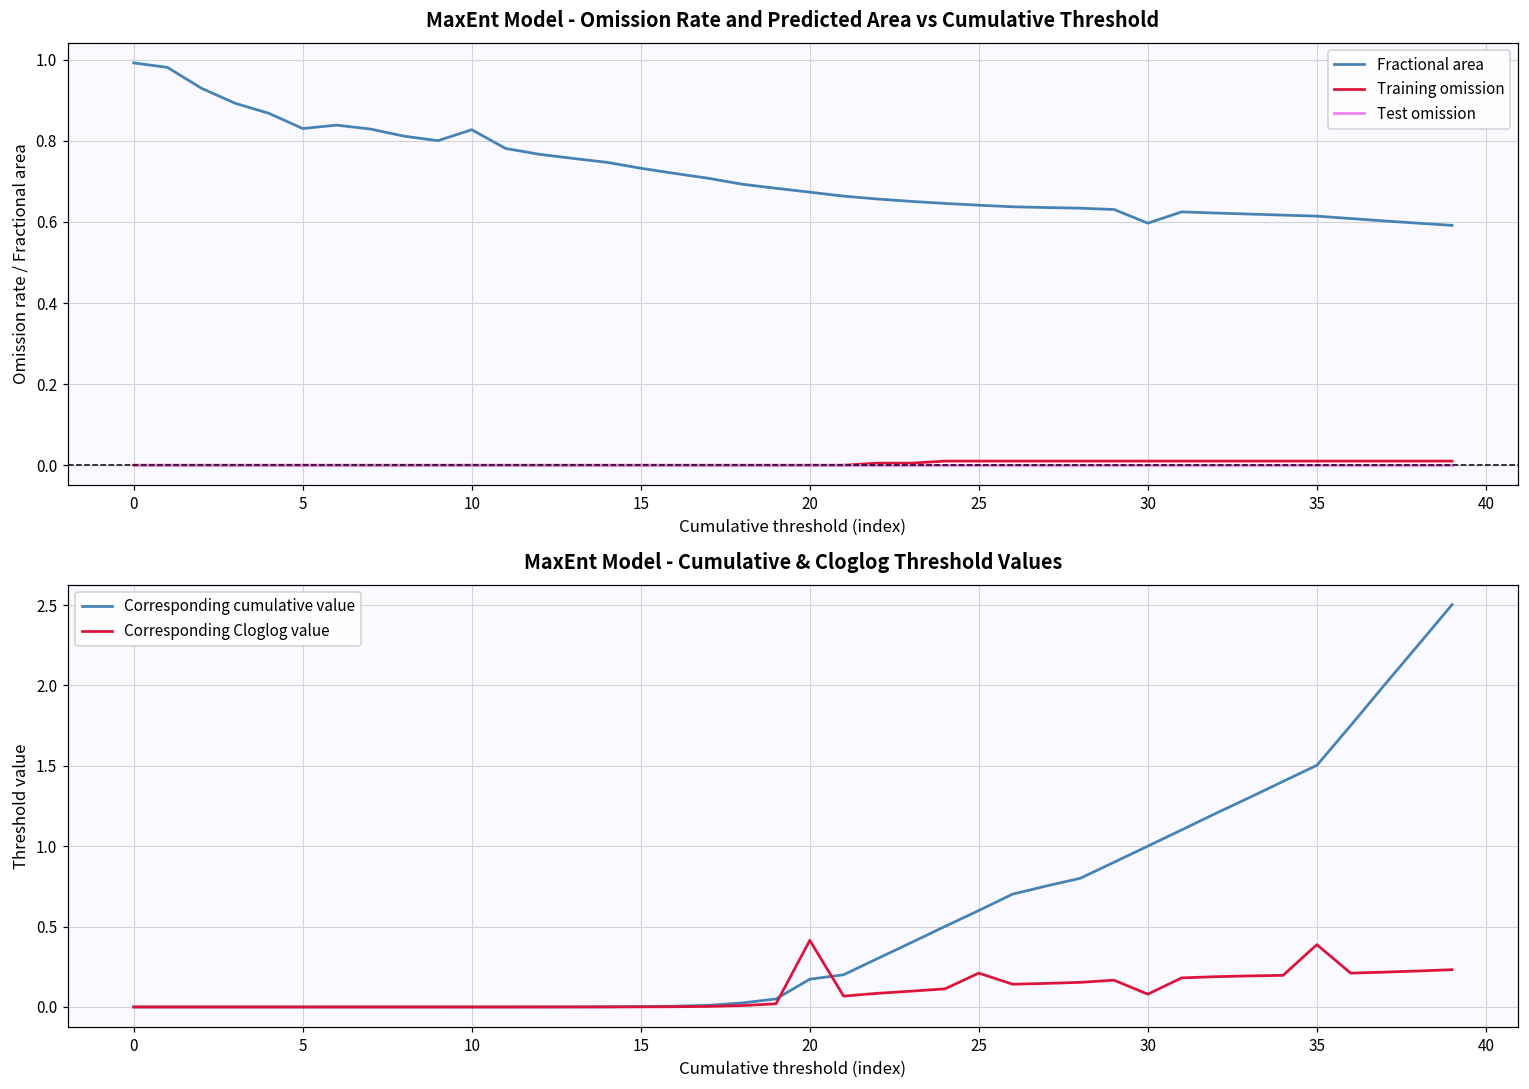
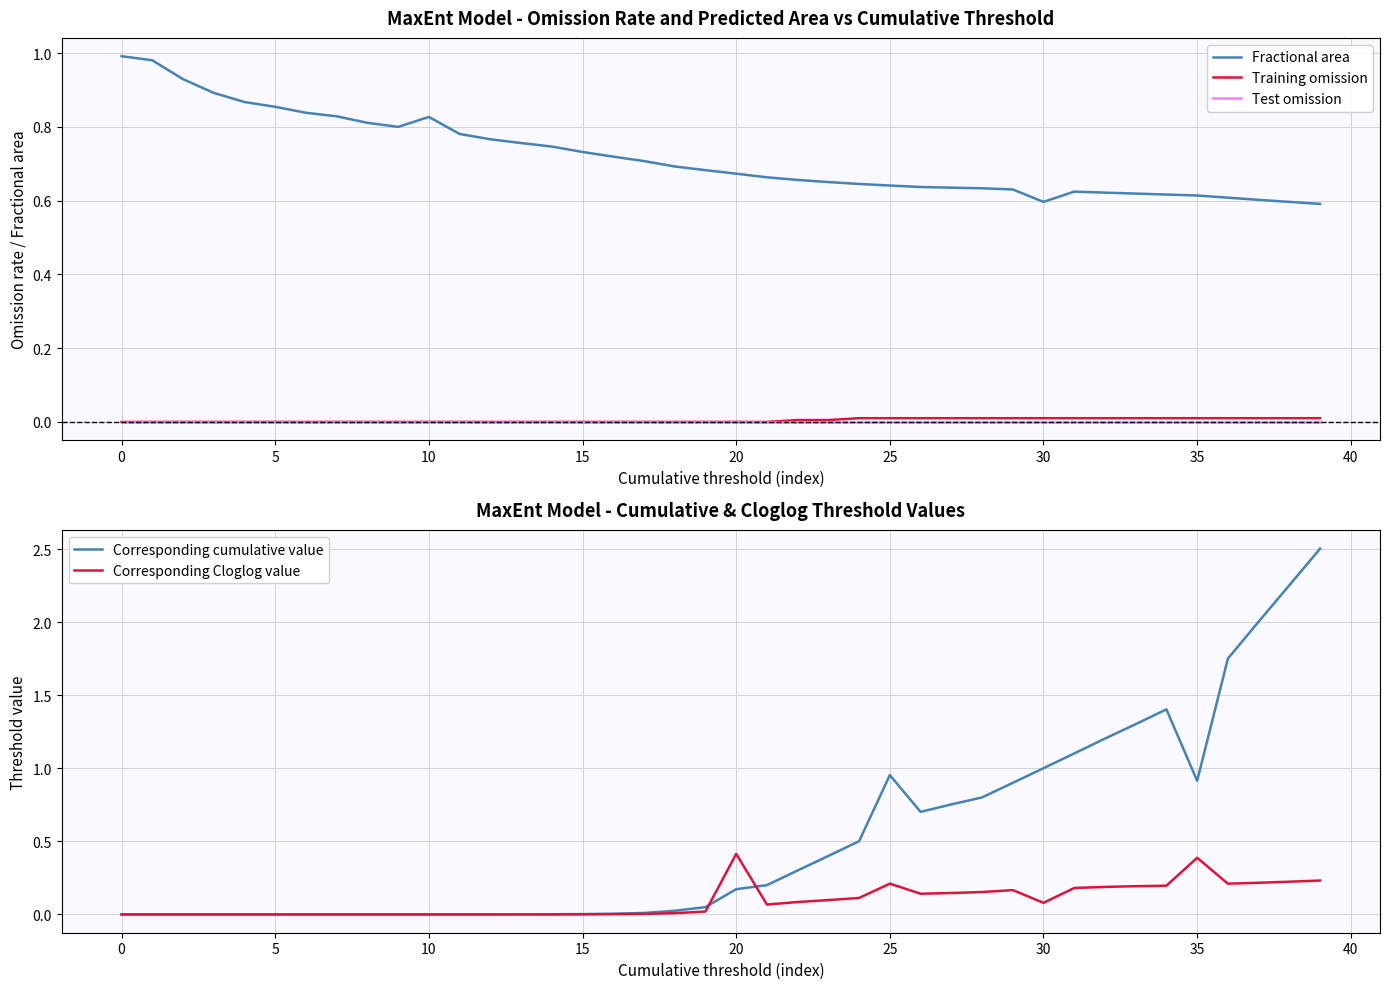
  {
    "MaxEnt Model - Omission Rate and Predicted Area vs Cumulative Threshold": {
      "Fractional area": {
        "0": 0.99,
-       "5": 0.83,
+       "5": 0.85,
        "10": 0.83,
        "15": 0.73,
        "20": 0.67,
        "25": 0.64,
        "30": 0.60,
        "35": 0.61
      },
      "Training omission": {
        "25": 0.01,
        "30": 0.01,
        "35": 0.01
      },
      "Test omission": {
        "25": 0.00,
        "30": 0.00,
        "35": 0.00
      }
    },
    "MaxEnt Model - Cumulative & Cloglog Threshold Values": {
      "Corresponding cumulative value": {
        "20": 0.17,
-       "25": 0.60,
+       "25": 0.95,
        "30": 1.00,
-       "35": 1.50
+       "35": 0.91
      },
      "Corresponding Cloglog value": {
        "20": 0.41,
        "25": 0.21,
        "30": 0.08,
        "35": 0.39
      }
    }
  }
